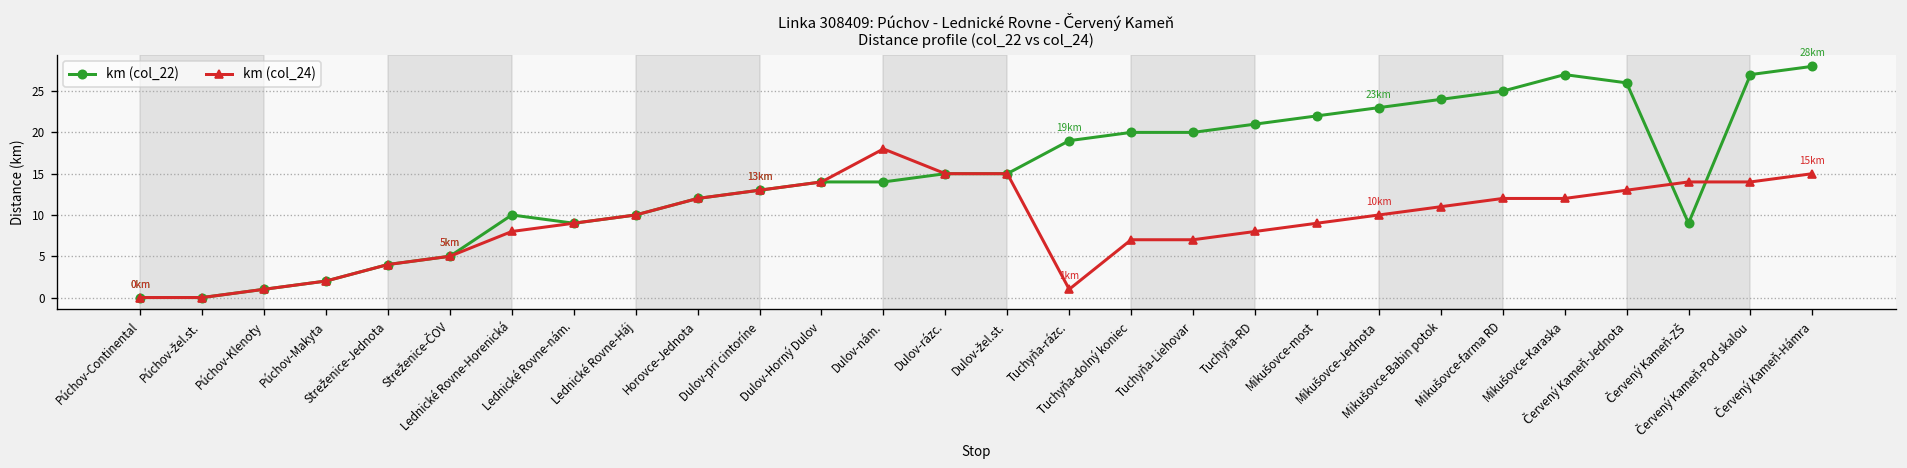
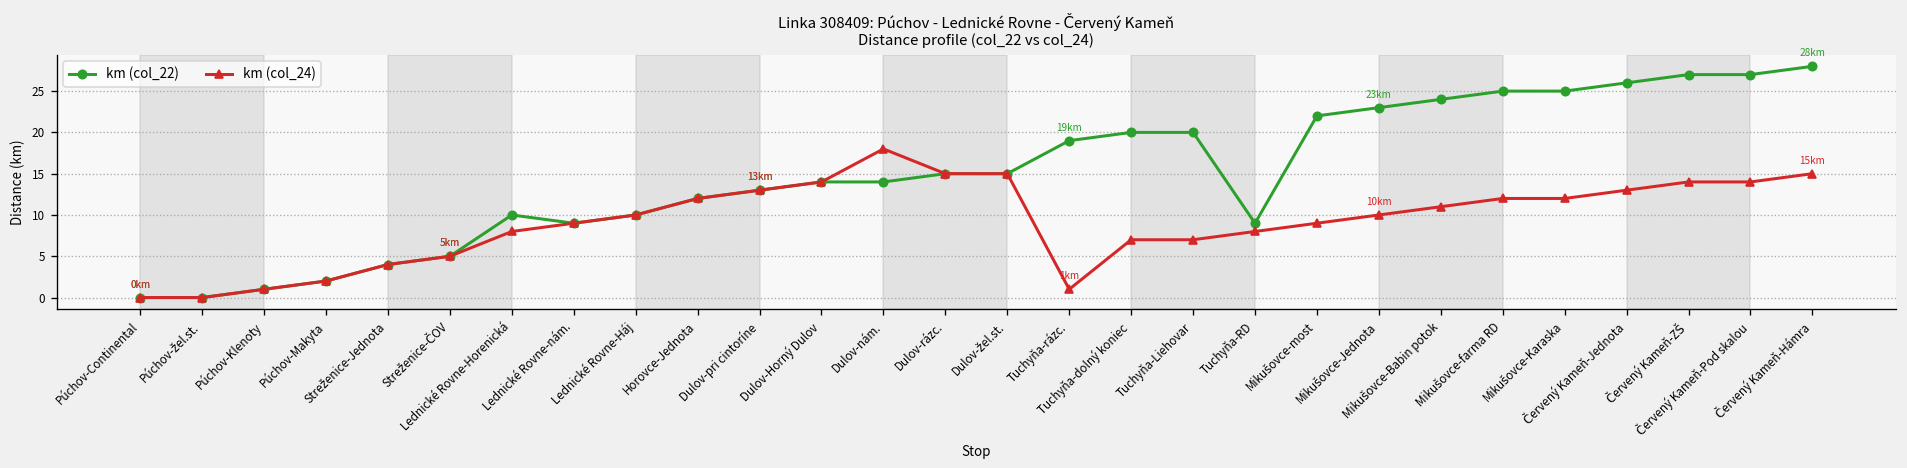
  {
    "km (col_22)": {
      "Lednické Rovne-Horenická": 10,
      "Dulov-nám.": 14,
      "Tuchyňa-dolný koniec": 20,
      "Tuchyňa-Liehovar": 20,
-     "Tuchyňa-RD": 21,
+     "Tuchyňa-RD": 9,
      "Mikušovce-most": 22,
      "Mikušovce-Babin potok": 24,
      "Mikušovce-farma RD": 25,
-     "Mikušovce-Karaska": 27,
+     "Mikušovce-Karaska": 25,
      "Červený Kameň-Jednota": 26,
-     "Červený Kameň-ZŠ": 9,
+     "Červený Kameň-ZŠ": 27,
      "Červený Kameň-Pod skalou": 27
    },
    "km (col_24)": {
      "Tuchyňa-rázc.": 1,
      "Mikušovce-Jednota": 10,
      "Červený Kameň-Hámra": 15
    }
  }
